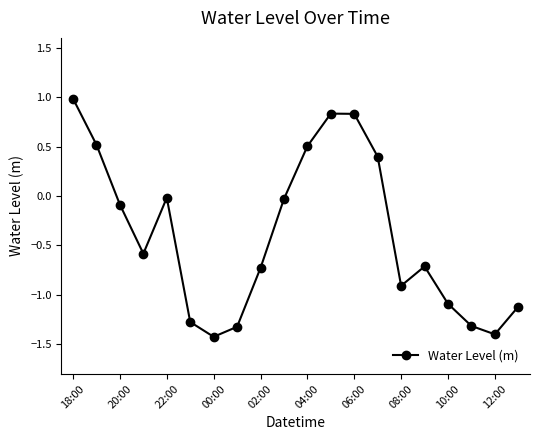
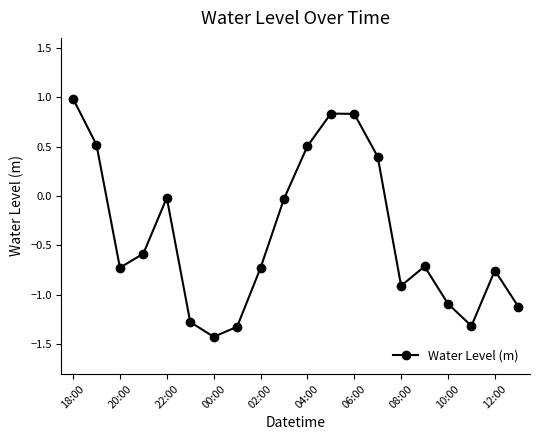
  {
    "18:00": 1.0,
-   "20:00": -0.1,
+   "20:00": -0.7,
    "22:00": 0.0,
    "00:00": -1.4,
    "02:00": -0.7,
    "04:00": 0.5,
    "06:00": 0.8,
    "08:00": -0.9,
    "10:00": -1.1,
-   "12:00": -1.4
+   "12:00": -0.8
  }
